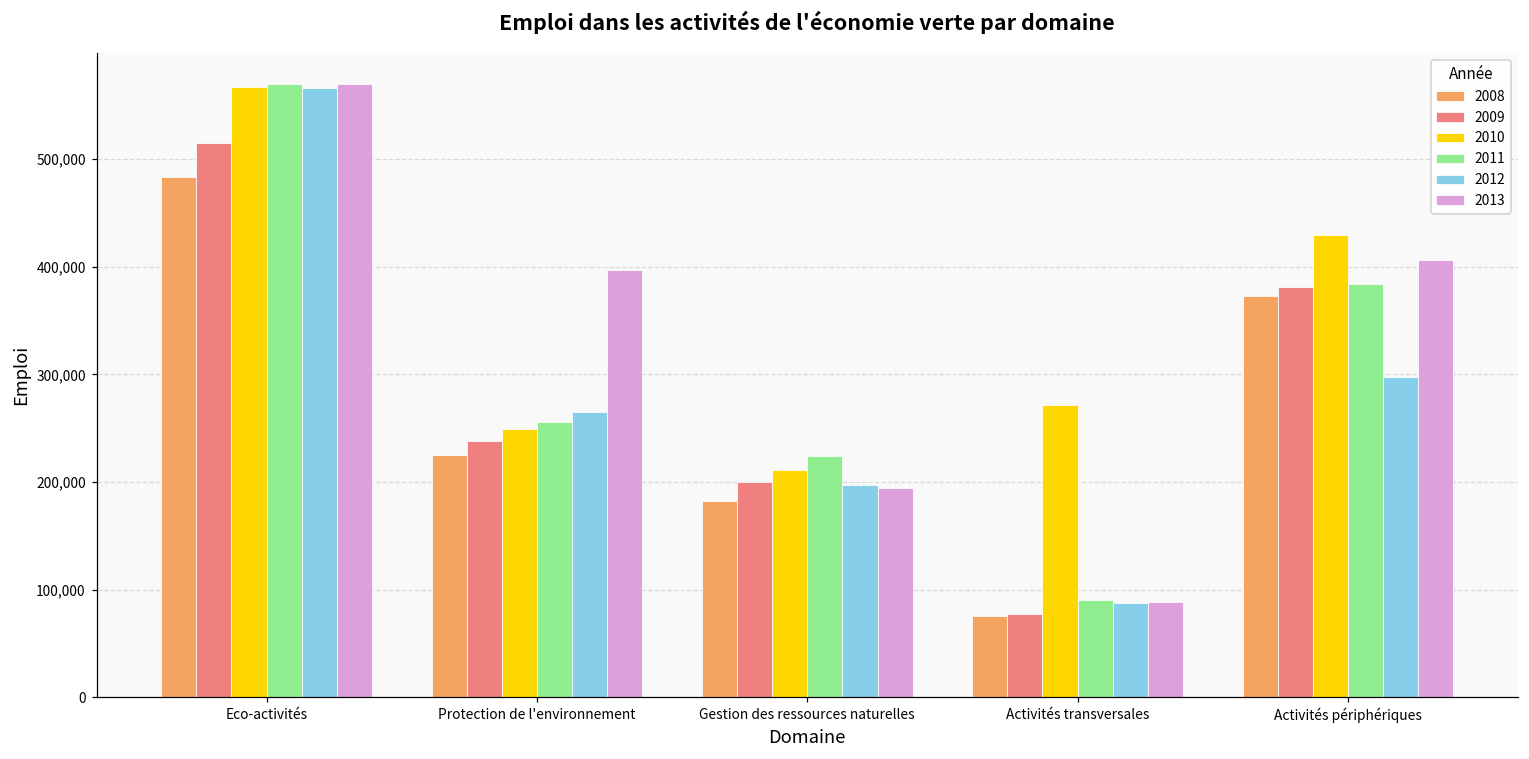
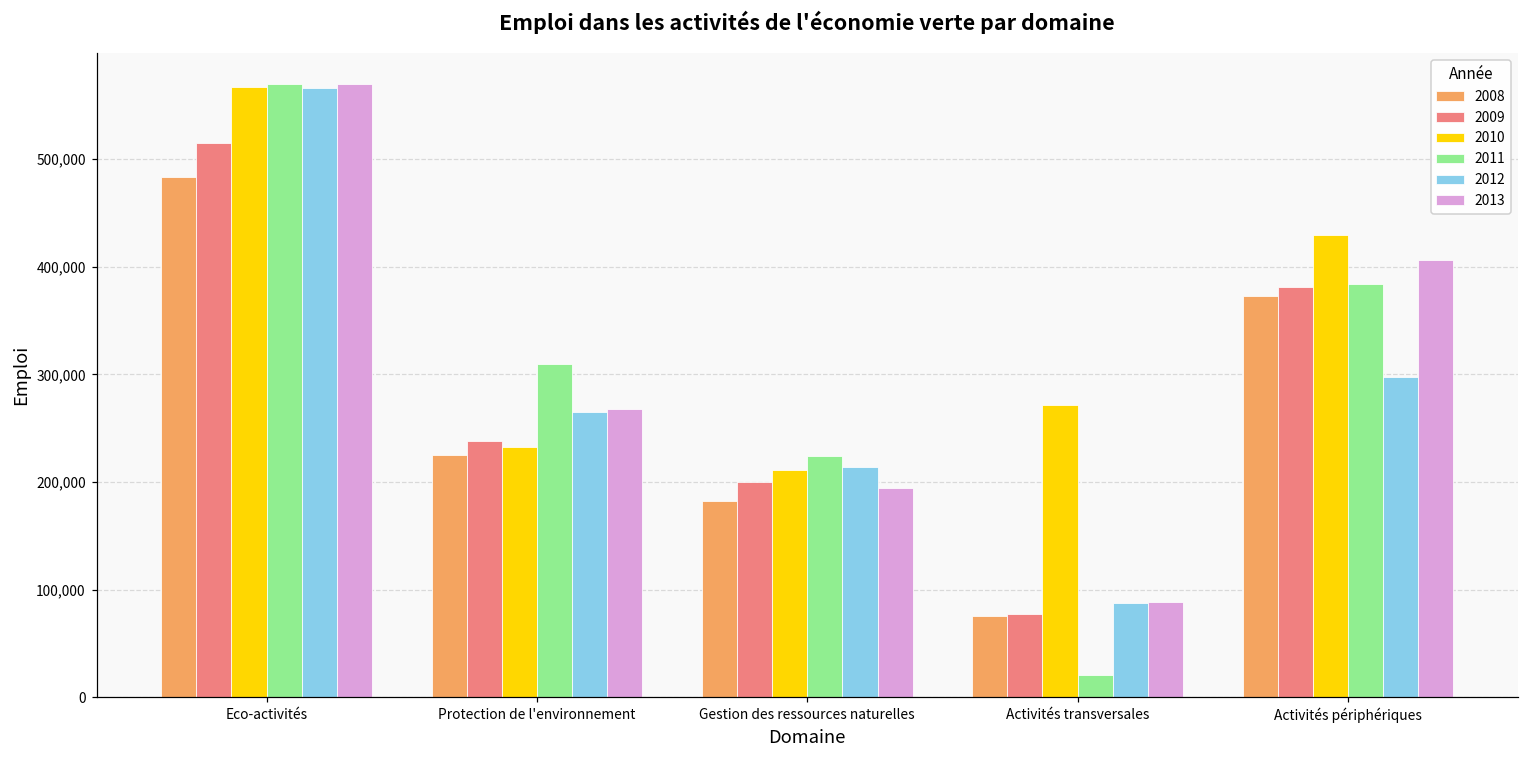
  {
    "2010": {
      "Eco-activités": "570,000",
-     "Protection de l'environnement": "250,000",
+     "Protection de l'environnement": "230,000",
      "Gestion des ressources naturelles": "210,000",
      "Activités transversales": "270,000",
      "Activités périphériques": "430,000"
    },
    "2011": {
      "Eco-activités": "570,000",
-     "Protection de l'environnement": "260,000",
+     "Protection de l'environnement": "310,000",
      "Gestion des ressources naturelles": "220,000",
-     "Activités transversales": "90,000",
+     "Activités transversales": "20,000",
      "Activités périphériques": "380,000"
    },
    "2012": {
      "Eco-activités": "570,000",
      "Protection de l'environnement": "260,000",
-     "Gestion des ressources naturelles": "200,000",
+     "Gestion des ressources naturelles": "210,000",
      "Activités transversales": "90,000",
      "Activités périphériques": "300,000"
    },
    "2013": {
      "Eco-activités": "570,000",
-     "Protection de l'environnement": "400,000",
+     "Protection de l'environnement": "270,000",
      "Gestion des ressources naturelles": "190,000",
      "Activités transversales": "90,000",
      "Activités périphériques": "410,000"
    }
  }
